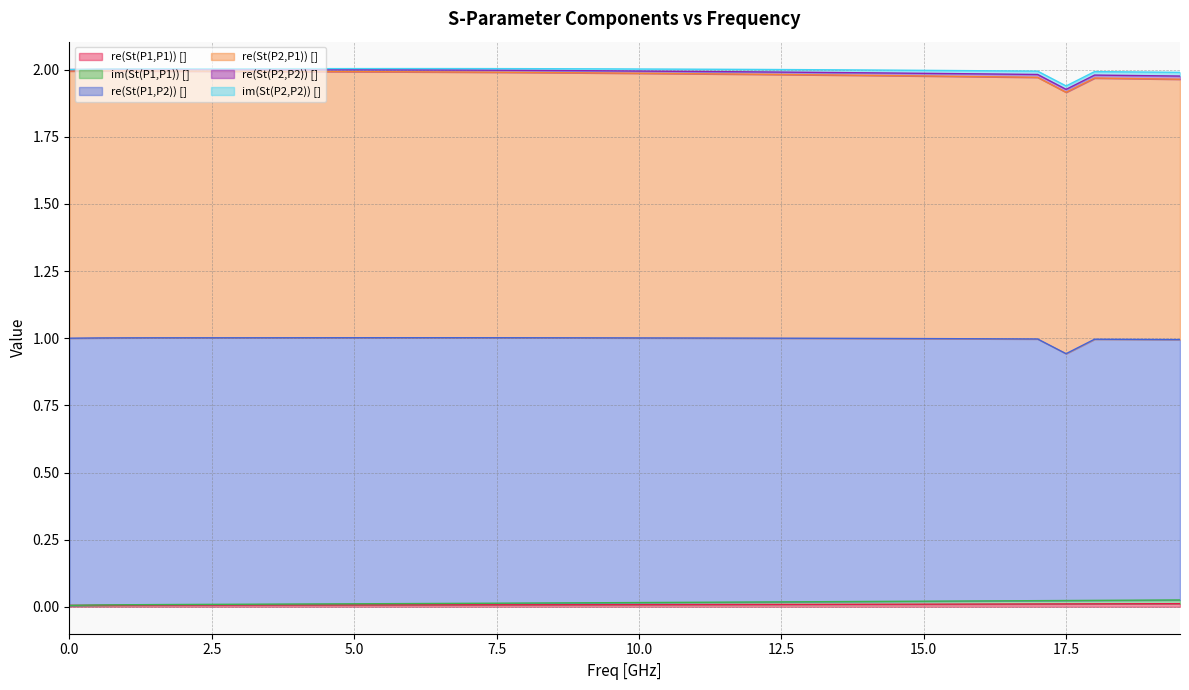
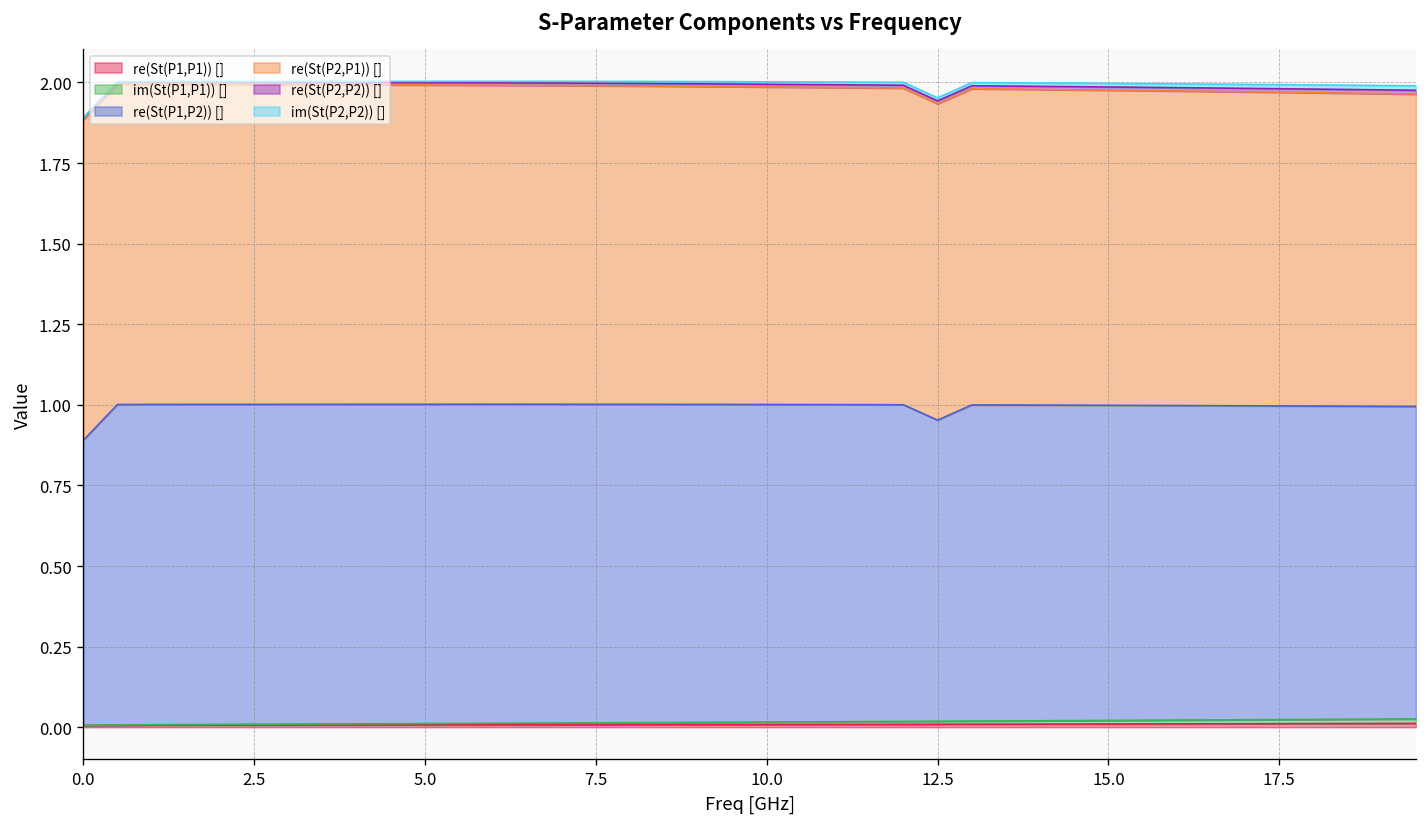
  {
    "re(St(P1,P1)) []": {
      "15.0": 0.01,
      "17.5": 0.01
    },
    "im(St(P1,P1)) []": {
      "15.0": 0.01,
      "17.5": 0.01
    },
    "re(St(P1,P2)) []": {
-     "0.0": 0.99,
+     "0.0": 0.88,
      "2.5": 0.99,
      "5.0": 0.99,
      "7.5": 0.99,
      "10.0": 0.99,
-     "12.5": 0.98,
+     "12.5": 0.93,
      "15.0": 0.98,
-     "17.5": 0.92
+     "17.5": 0.97
    },
    "re(St(P2,P1)) []": {
      "15.0": 0.98,
      "17.5": 0.97
    },
    "re(St(P2,P2)) []": {
      "15.0": 0.01,
      "17.5": 0.01
    },
    "im(St(P2,P2)) []": {
      "12.5": 0.01,
      "15.0": 0.01,
      "17.5": 0.01
    }
  }
